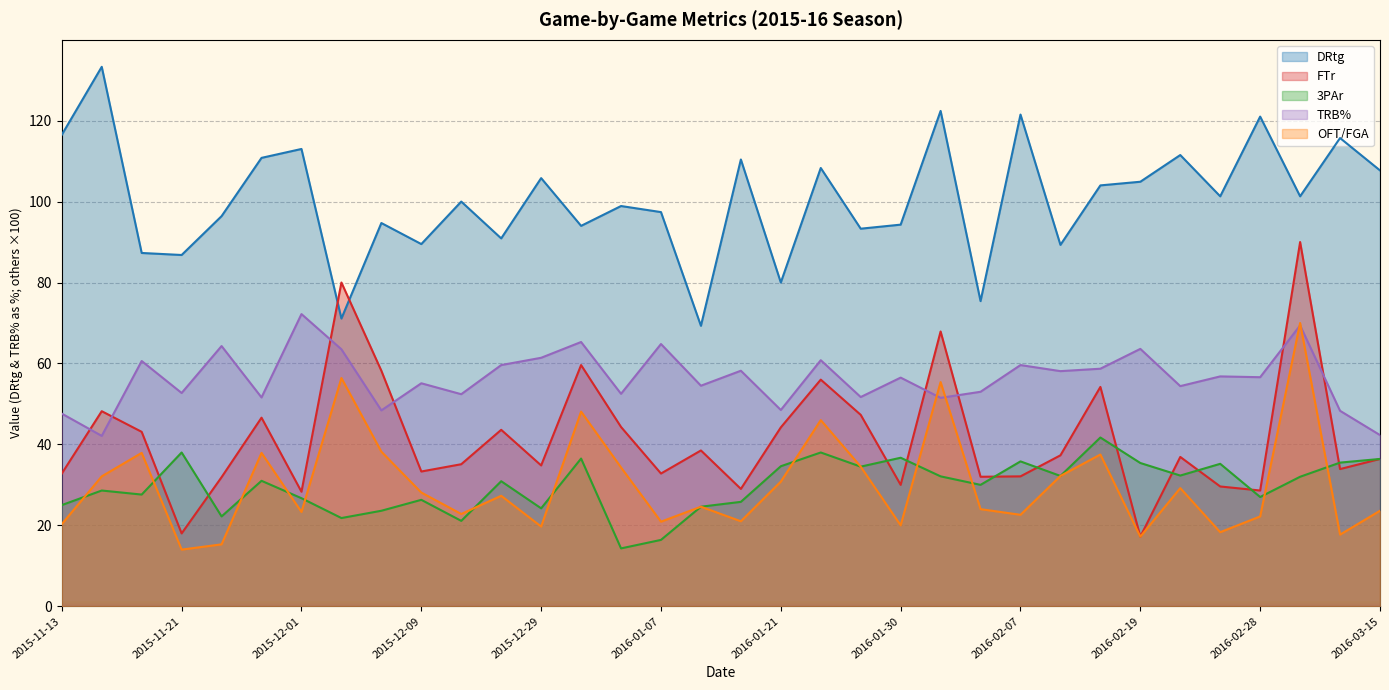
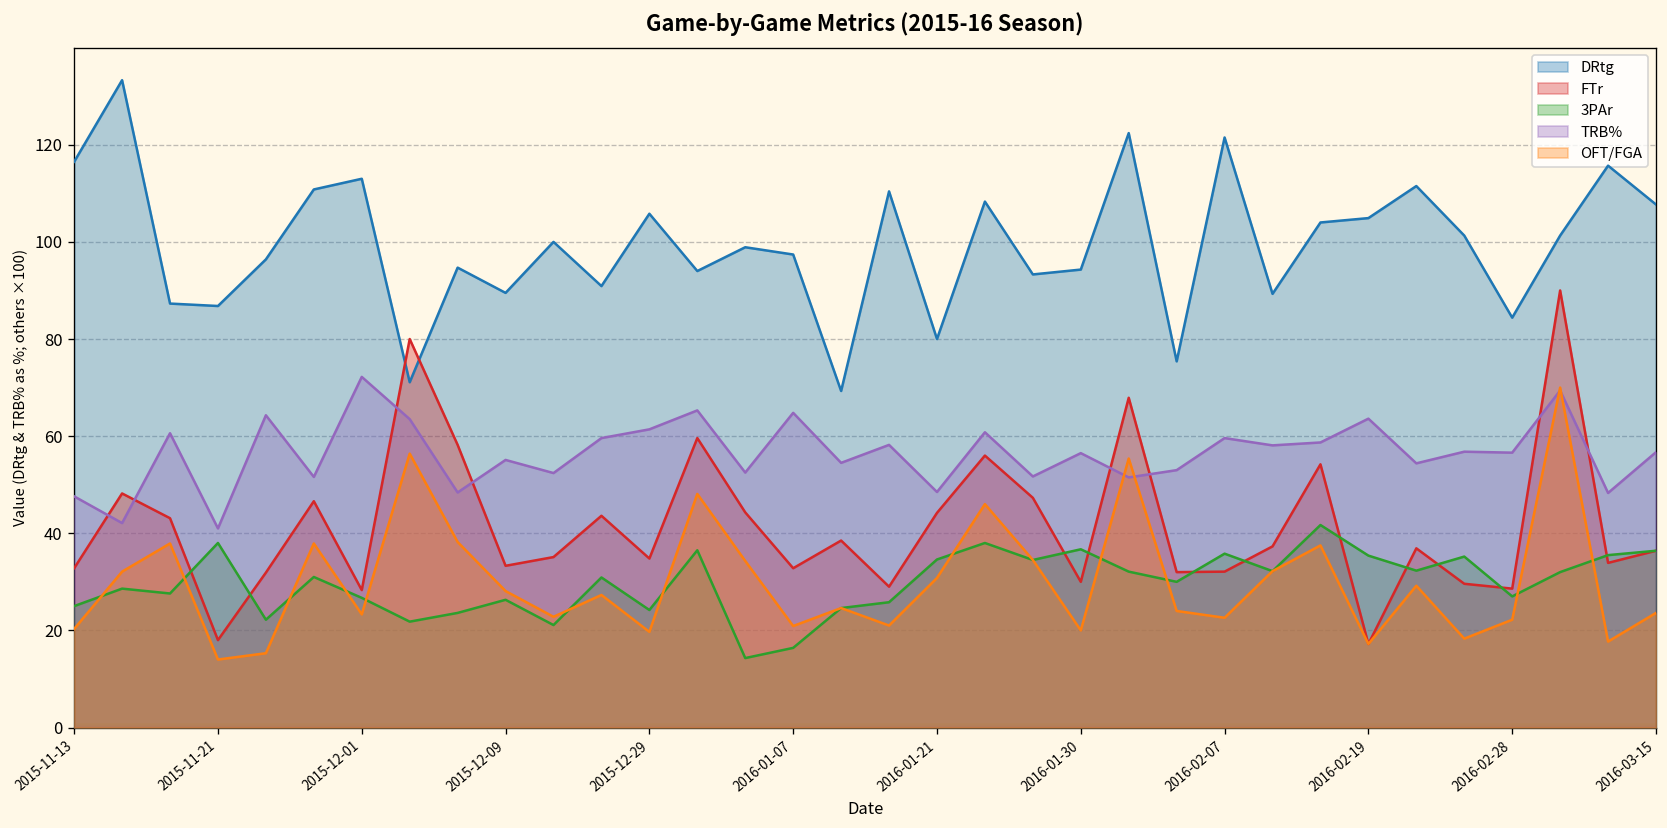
  {
    "DRtg": {
      "2015-11-13": 117,
      "2015-11-21": 87,
      "2015-12-01": 113,
      "2015-12-09": 90,
      "2015-12-29": 106,
      "2016-01-07": 97,
      "2016-01-21": 80,
      "2016-01-30": 94,
      "2016-02-07": 122,
      "2016-02-19": 105,
-     "2016-02-28": 121,
+     "2016-02-28": 84,
      "2016-03-15": 108
    },
    "3PAr": {
      "2015-11-13": 25,
      "2015-11-21": 38,
      "2015-12-01": 27,
      "2015-12-09": 26,
      "2015-12-29": 24,
      "2016-01-07": 16,
      "2016-01-21": 35,
      "2016-01-30": 37,
      "2016-02-07": 36,
      "2016-02-19": 35,
      "2016-02-28": 27
    },
    "TRB%": {
      "2015-11-13": 48,
-     "2015-11-21": 53,
+     "2015-11-21": 41,
      "2015-12-01": 72,
      "2015-12-09": 55,
      "2015-12-29": 61,
      "2016-01-07": 65,
      "2016-01-21": 49,
      "2016-01-30": 57,
      "2016-02-07": 60,
      "2016-02-19": 64,
      "2016-02-28": 57,
-     "2016-03-15": 42
+     "2016-03-15": 57
    }
  }
